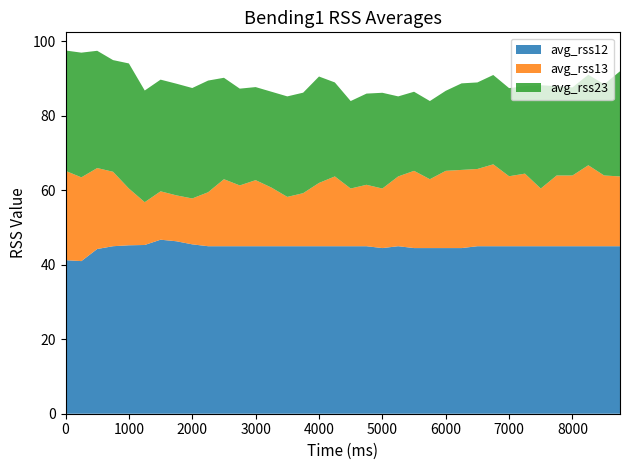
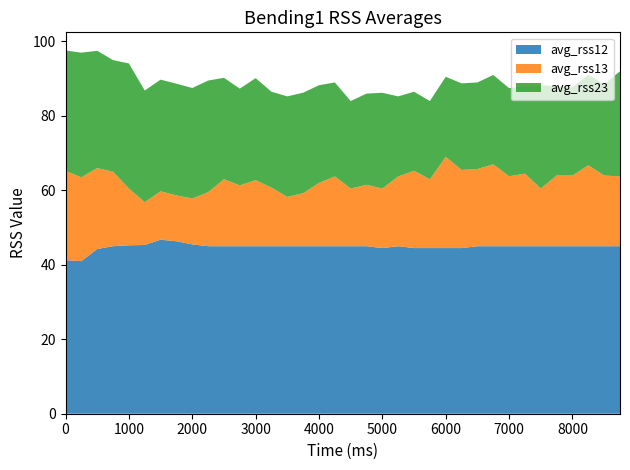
  {
    "avg_rss12": {
      "0": 41,
      "1000": 45,
      "2000": 46,
      "3000": 45,
      "4000": 45,
      "5000": 45,
      "6000": 45,
      "7000": 45,
      "8000": 45
    },
    "avg_rss13": {
      "0": 24,
      "1000": 15,
      "2000": 12,
      "3000": 18,
      "4000": 17,
      "5000": 16,
-     "6000": 21,
+     "6000": 25,
      "7000": 19,
      "8000": 19
    },
    "avg_rss23": {
      "0": 32,
      "1000": 34,
      "2000": 30,
-     "3000": 25,
-     "4000": 29,
+     "3000": 27,
+     "4000": 26,
      "5000": 26,
      "6000": 22,
      "7000": 24
    }
  }
